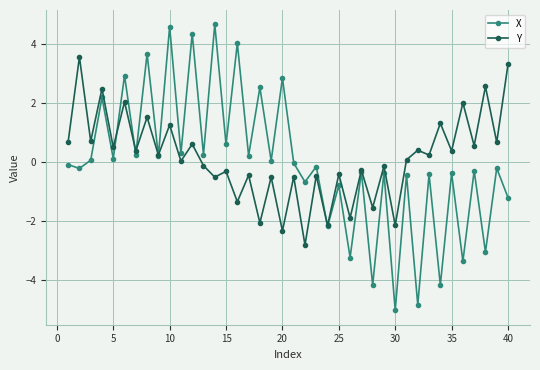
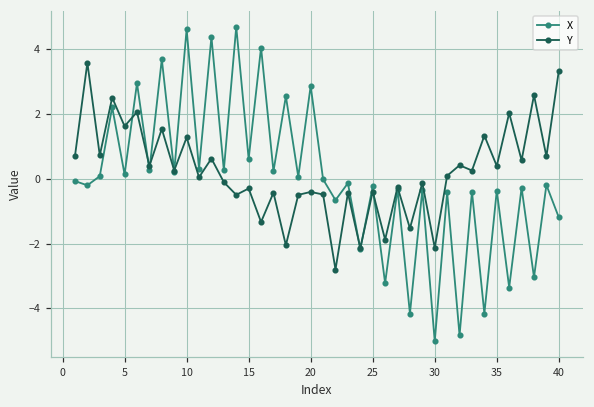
  {
    "X": {
      "5": 0.1,
      "10": 4.6,
      "15": 0.6,
      "20": 2.9,
-     "25": -0.8,
+     "25": -0.2,
      "30": -5.0,
      "35": -0.4,
      "40": -1.2
    },
    "Y": {
-     "5": 0.5,
+     "5": 1.6,
      "10": 1.3,
      "15": -0.3,
-     "20": -2.3,
+     "20": -0.4,
      "25": -0.4,
      "30": -2.1,
      "35": 0.4,
      "40": 3.3
    }
  }
